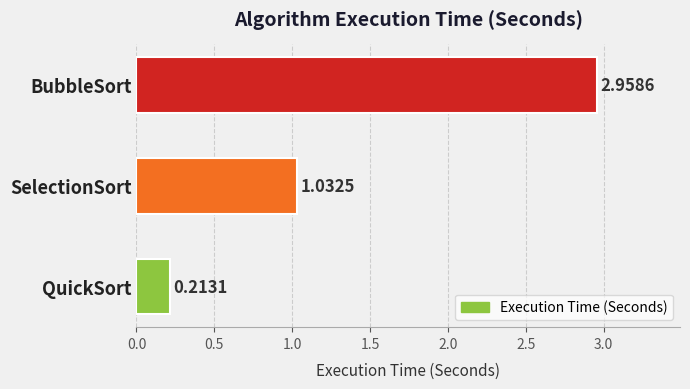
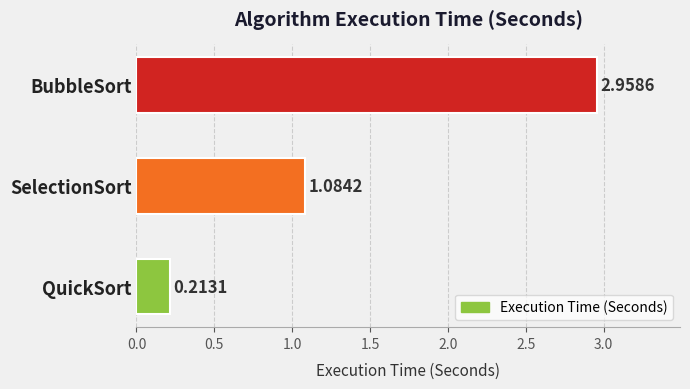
  {
    "BubbleSort": 2.9586,
-   "SelectionSort": 1.0325,
+   "SelectionSort": 1.0842,
    "QuickSort": 0.2131
  }
